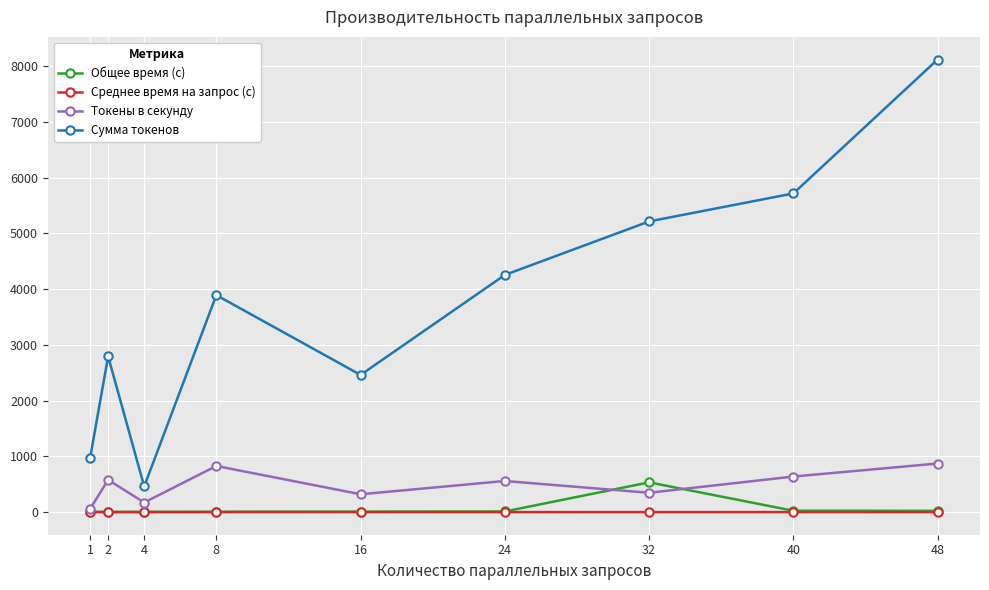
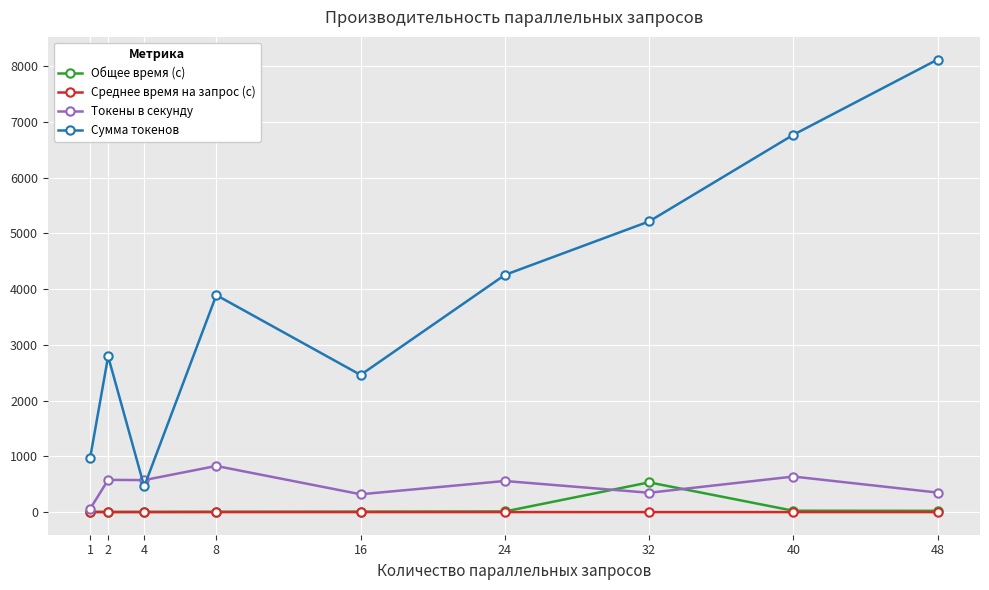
  {
    "Общее время (с)": {
      "32": 500
    },
    "Среднее время на запрос (с)": {
      "32": 0
    },
    "Токены в секунду": {
      "1": 100,
      "2": 600,
-     "4": 200,
+     "4": 600,
      "8": 800,
      "16": 300,
      "24": 600,
      "32": 300,
      "40": 600,
-     "48": 900
+     "48": 400
    },
    "Сумма токенов": {
      "1": 1000,
      "2": 2800,
      "4": 500,
      "8": 3900,
      "16": 2500,
      "24": 4300,
      "32": 5200,
-     "40": 5700,
+     "40": 6800,
      "48": 8100
    }
  }
